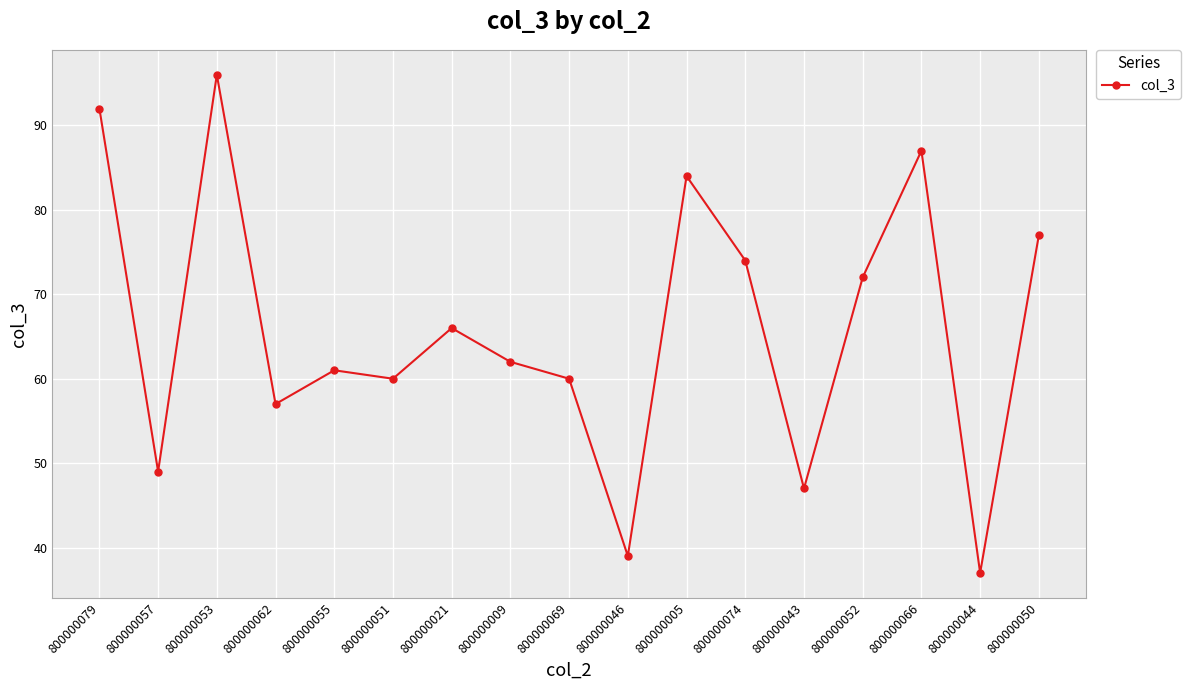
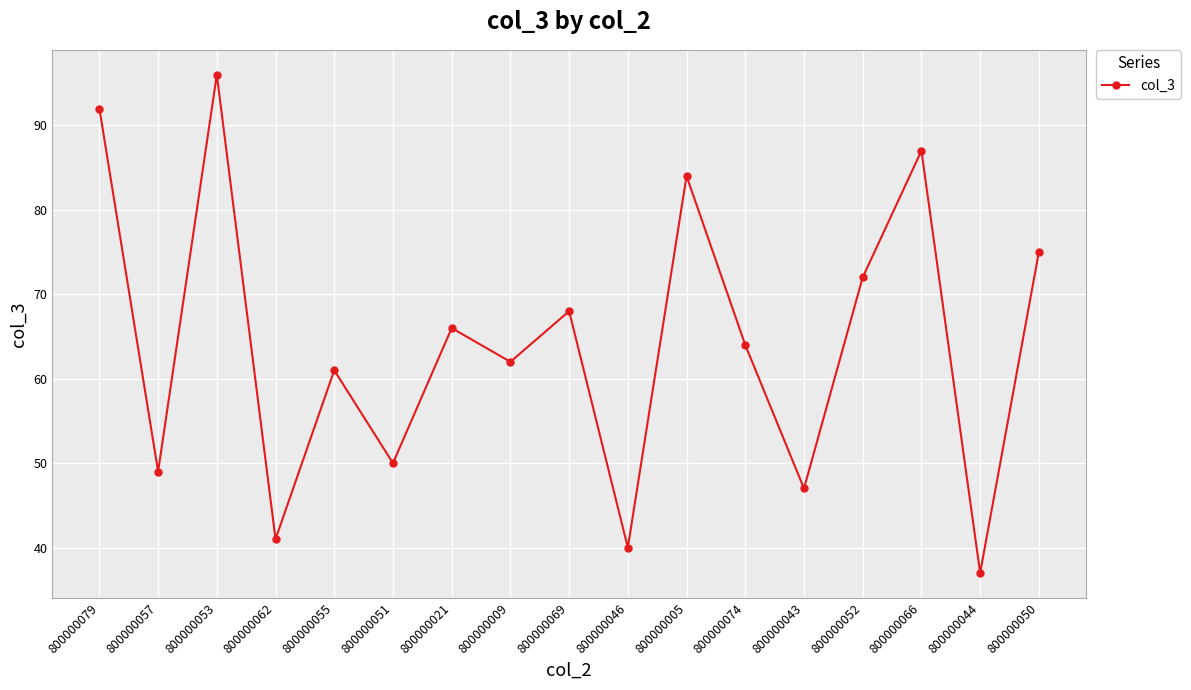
  {
    "800000079": 92,
    "800000057": 49,
    "800000053": 96,
-   "800000062": 57,
+   "800000062": 41,
    "800000055": 61,
-   "800000051": 60,
+   "800000051": 50,
    "800000021": 66,
    "800000009": 62,
-   "800000069": 60,
-   "800000046": 39,
+   "800000069": 68,
+   "800000046": 40,
    "800000005": 84,
-   "800000074": 74,
+   "800000074": 64,
    "800000043": 47,
    "800000052": 72,
    "800000066": 87,
    "800000044": 37,
-   "800000050": 77
+   "800000050": 75
  }
